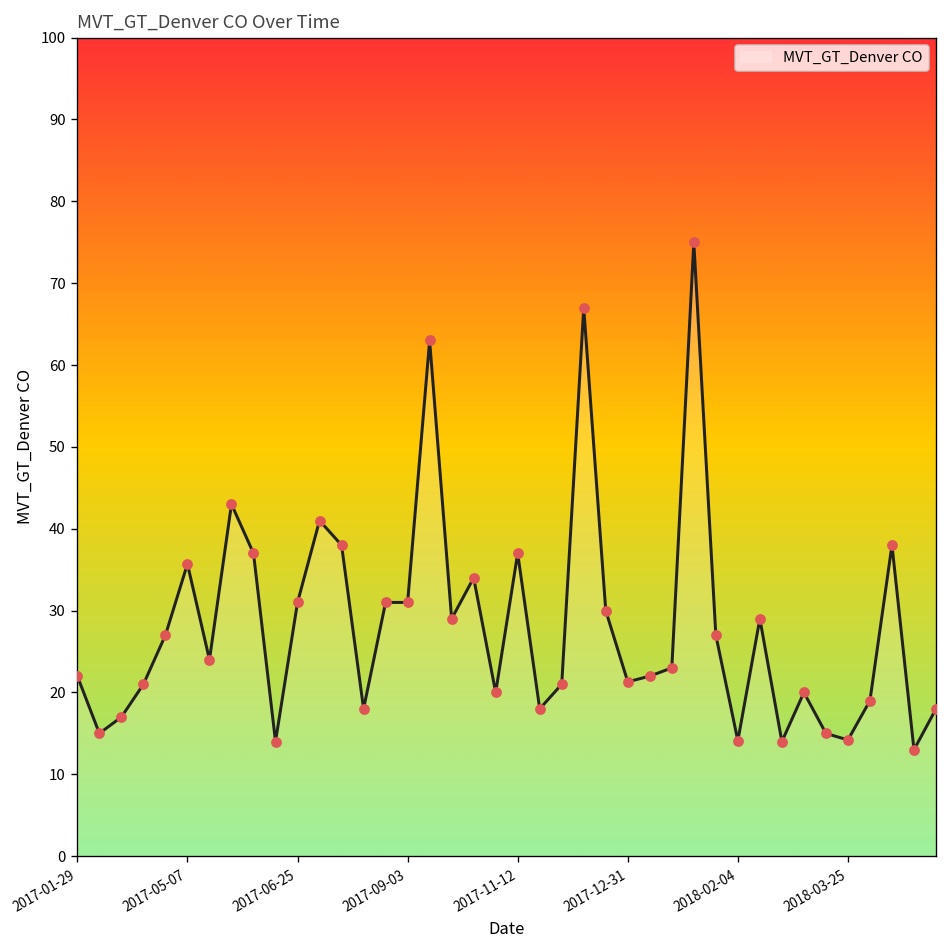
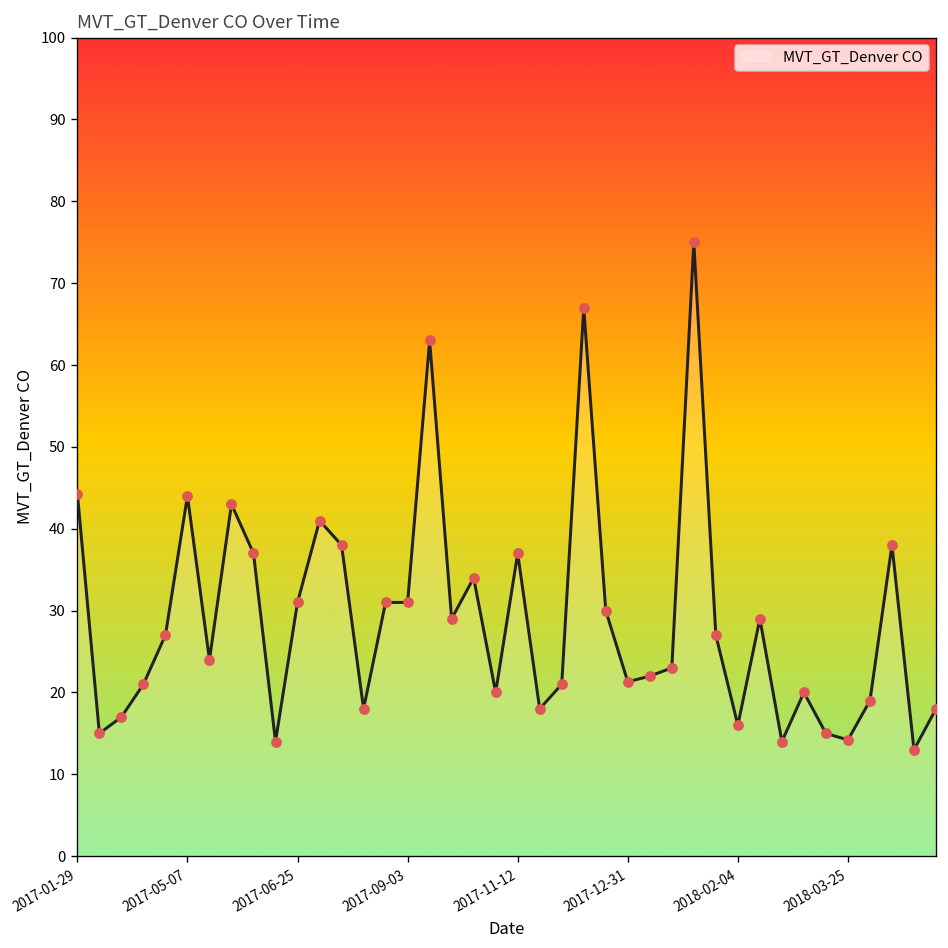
  {
-   "2017-01-29": 22,
-   "2017-05-07": 36,
+   "2017-01-29": 44,
+   "2017-05-07": 44,
    "2017-06-25": 31,
    "2017-09-03": 31,
    "2017-11-12": 37,
    "2017-12-31": 21,
-   "2018-02-04": 14,
+   "2018-02-04": 16,
    "2018-03-25": 14
  }
